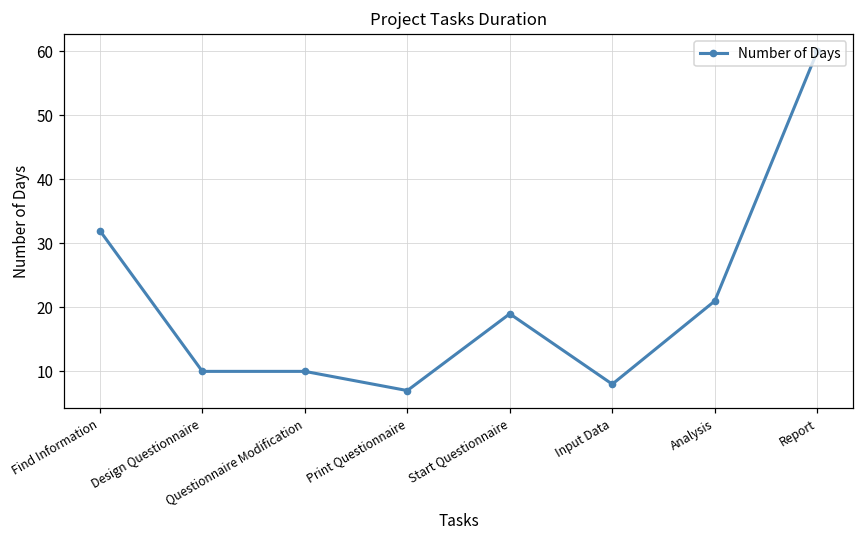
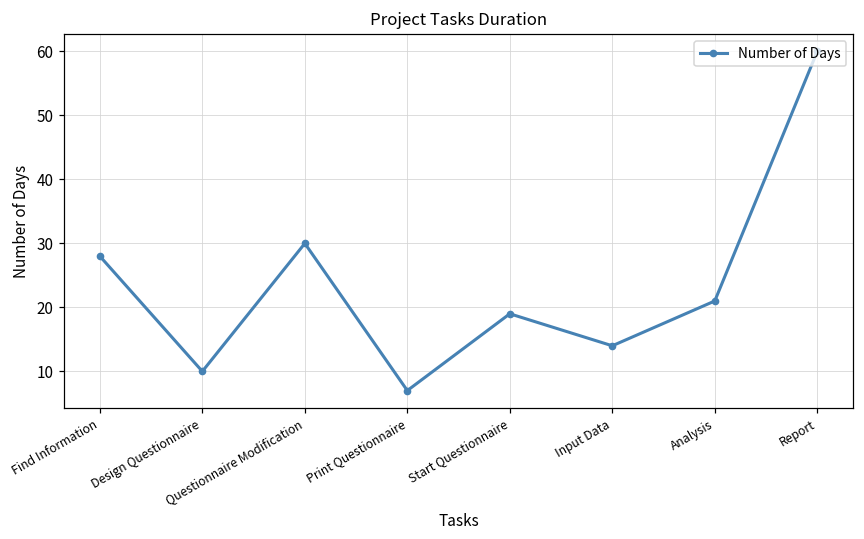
  {
-   "Find Information": 32,
+   "Find Information": 28,
    "Design Questionnaire": 10,
-   "Questionnaire Modification": 10,
+   "Questionnaire Modification": 30,
    "Print Questionnaire": 7,
    "Start Questionnaire": 19,
-   "Input Data": 8,
+   "Input Data": 14,
    "Analysis": 21
  }
